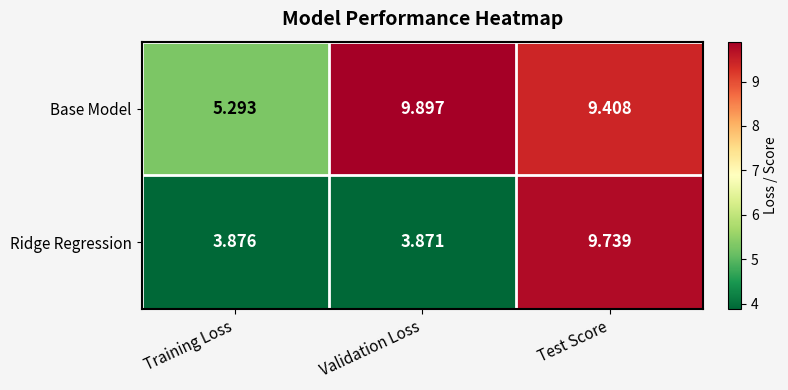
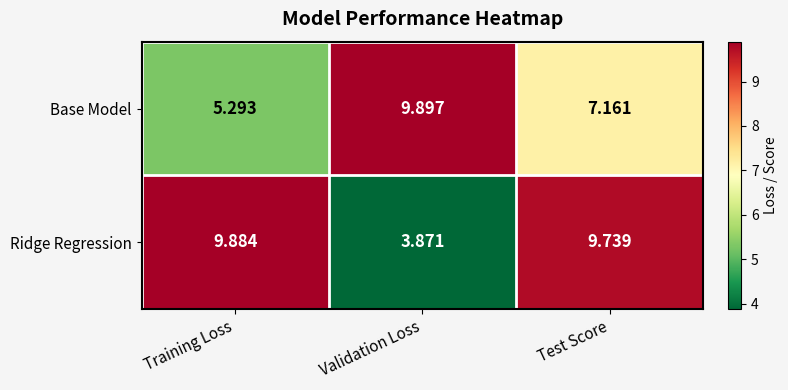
  {
    "Base Model": {
      "Training Loss": 5.293,
      "Validation Loss": 9.897,
-     "Test Score": 9.408
+     "Test Score": 7.161
    },
    "Ridge Regression": {
-     "Training Loss": 3.876,
+     "Training Loss": 9.884,
      "Validation Loss": 3.871,
      "Test Score": 9.739
    }
  }
